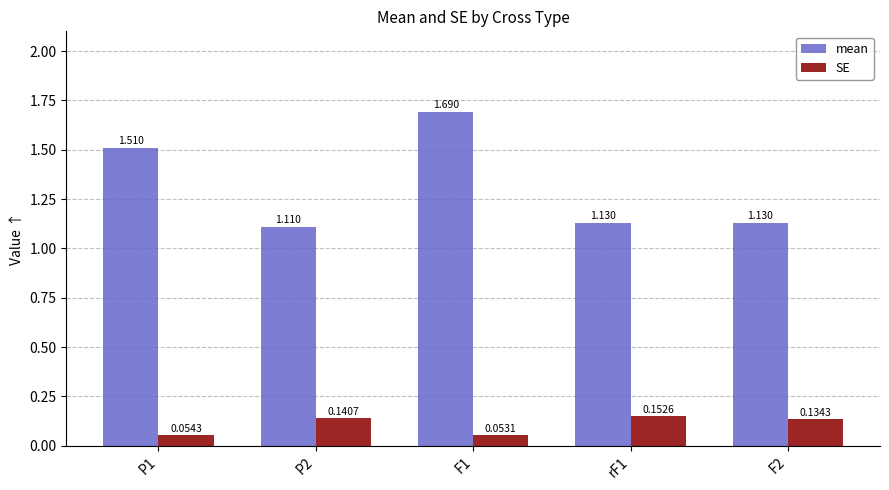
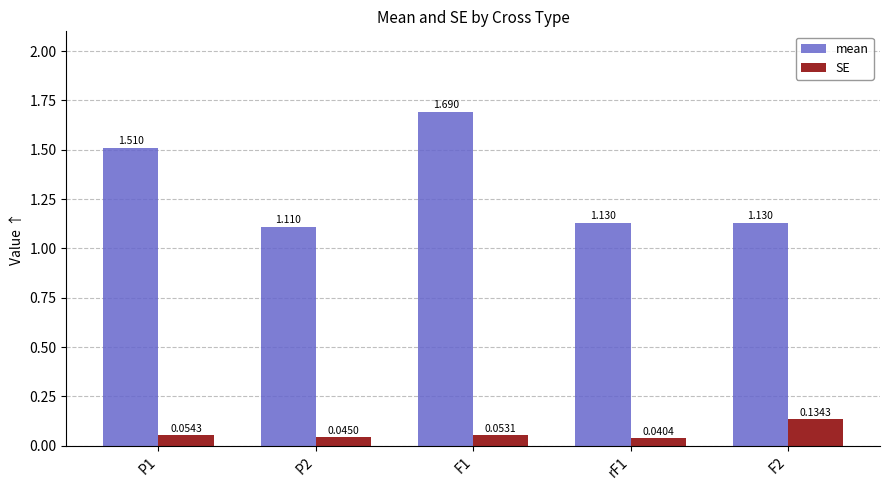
  {
    "mean": {
      "P1": 1.510,
      "P2": 1.110,
      "F1": 1.690,
      "rF1": 1.130,
      "F2": 1.130
    },
    "SE": {
      "P1": 0.0543,
-     "P2": 0.1407,
+     "P2": 0.0450,
      "F1": 0.0531,
-     "rF1": 0.1526,
+     "rF1": 0.0404,
      "F2": 0.1343
    }
  }
